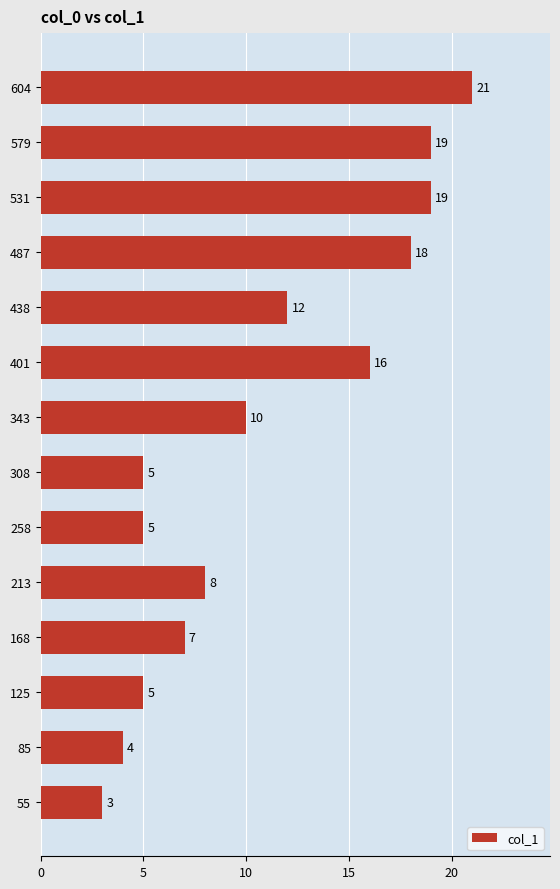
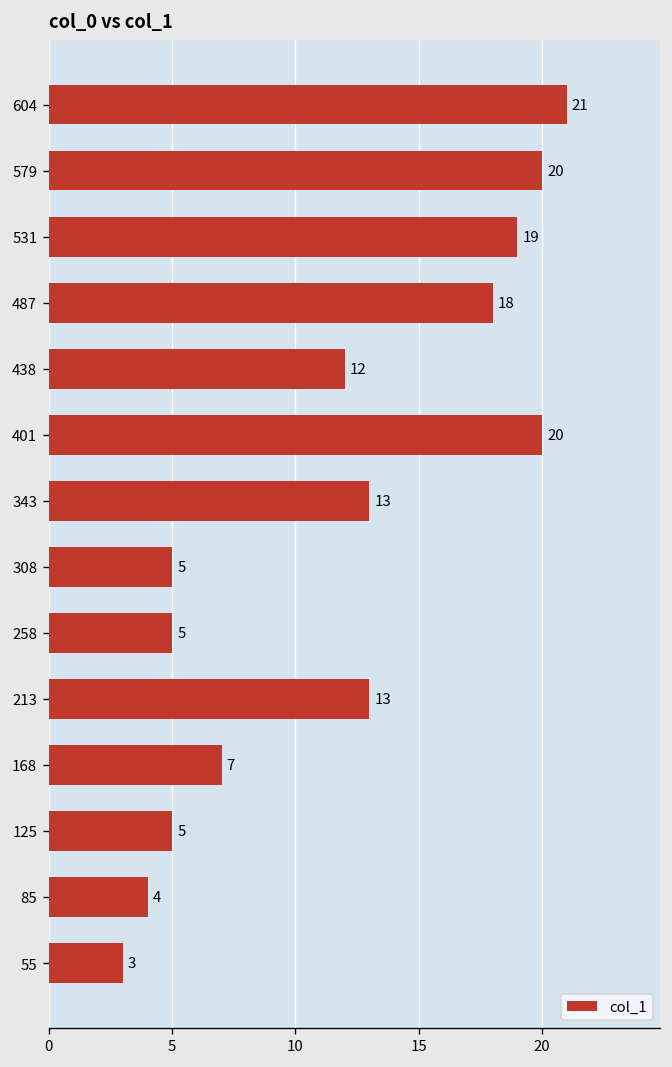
  {
    "604": 21,
-   "579": 19,
+   "579": 20,
    "531": 19,
    "487": 18,
    "438": 12,
-   "401": 16,
-   "343": 10,
+   "401": 20,
+   "343": 13,
    "308": 5,
    "258": 5,
-   "213": 8,
+   "213": 13,
    "168": 7,
    "125": 5,
    "85": 4,
    "55": 3
  }
